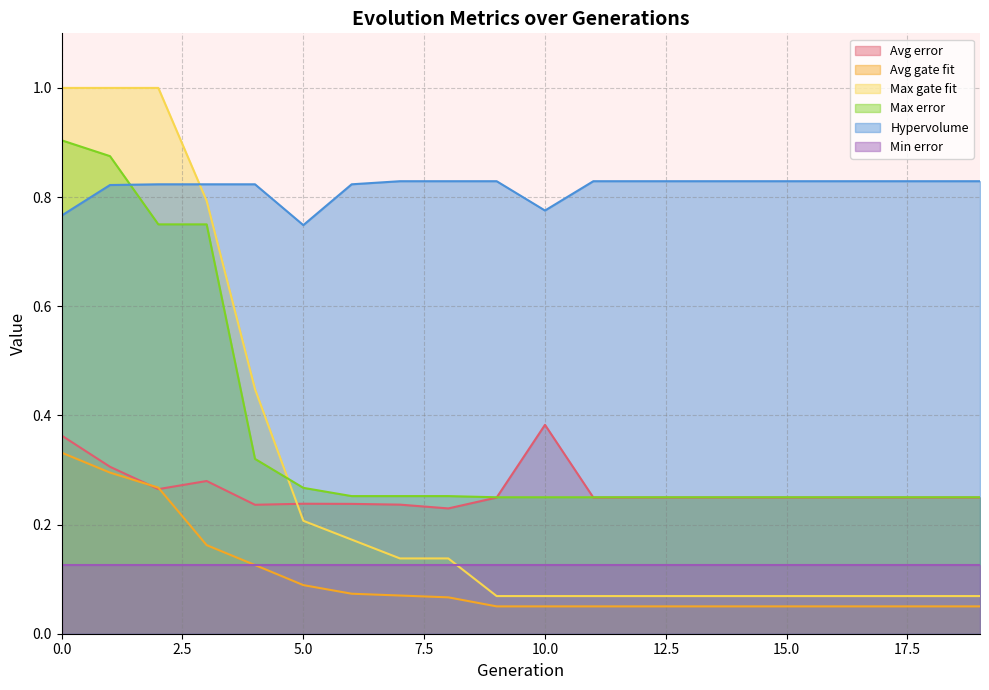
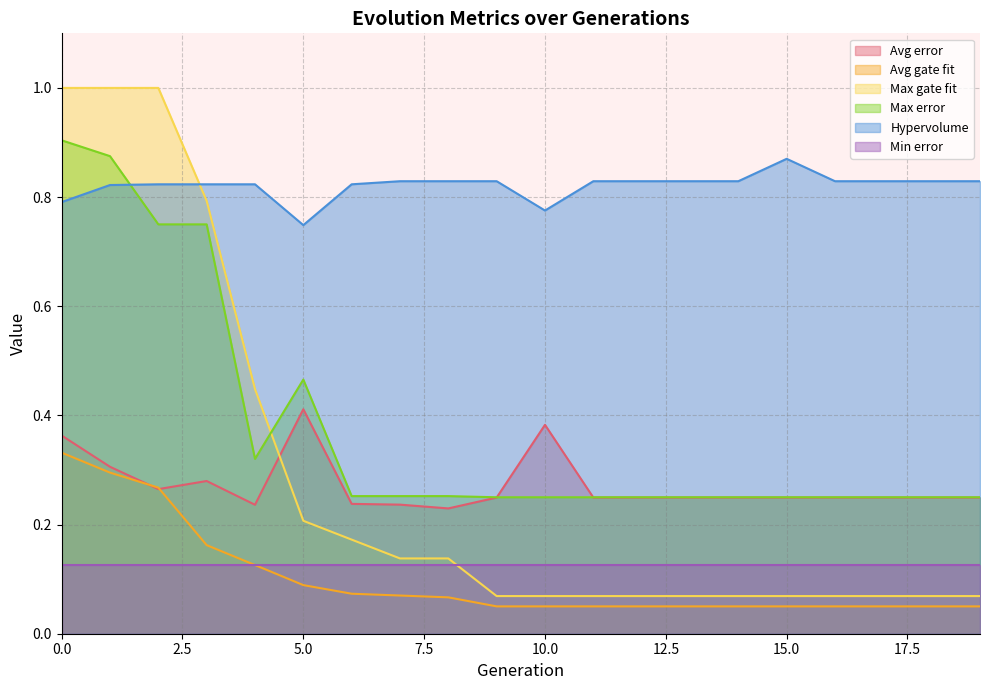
  {
    "Avg error": {
      "0.0": 0.36,
-     "5.0": 0.24,
+     "5.0": 0.41,
      "10.0": 0.38
    },
    "Max error": {
      "0.0": 0.90,
-     "5.0": 0.27,
+     "5.0": 0.47,
      "10.0": 0.25
    },
    "Hypervolume": {
-     "0.0": 0.77,
+     "0.0": 0.79,
      "5.0": 0.75,
      "10.0": 0.78,
-     "15.0": 0.83
+     "15.0": 0.87
    },
    "Min error": {
      "0.0": 0.13,
      "5.0": 0.13,
      "10.0": 0.13,
      "15.0": 0.13
    }
  }
